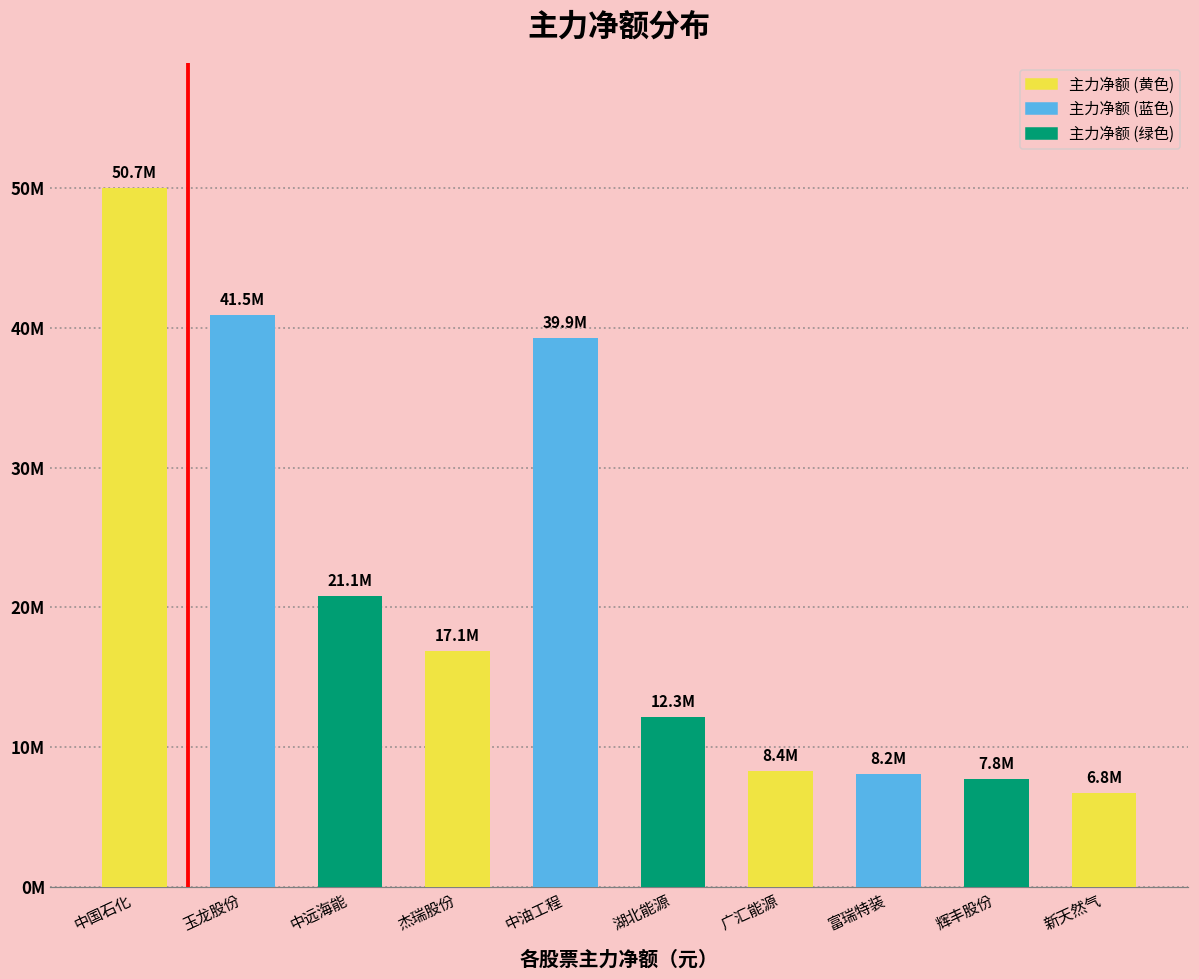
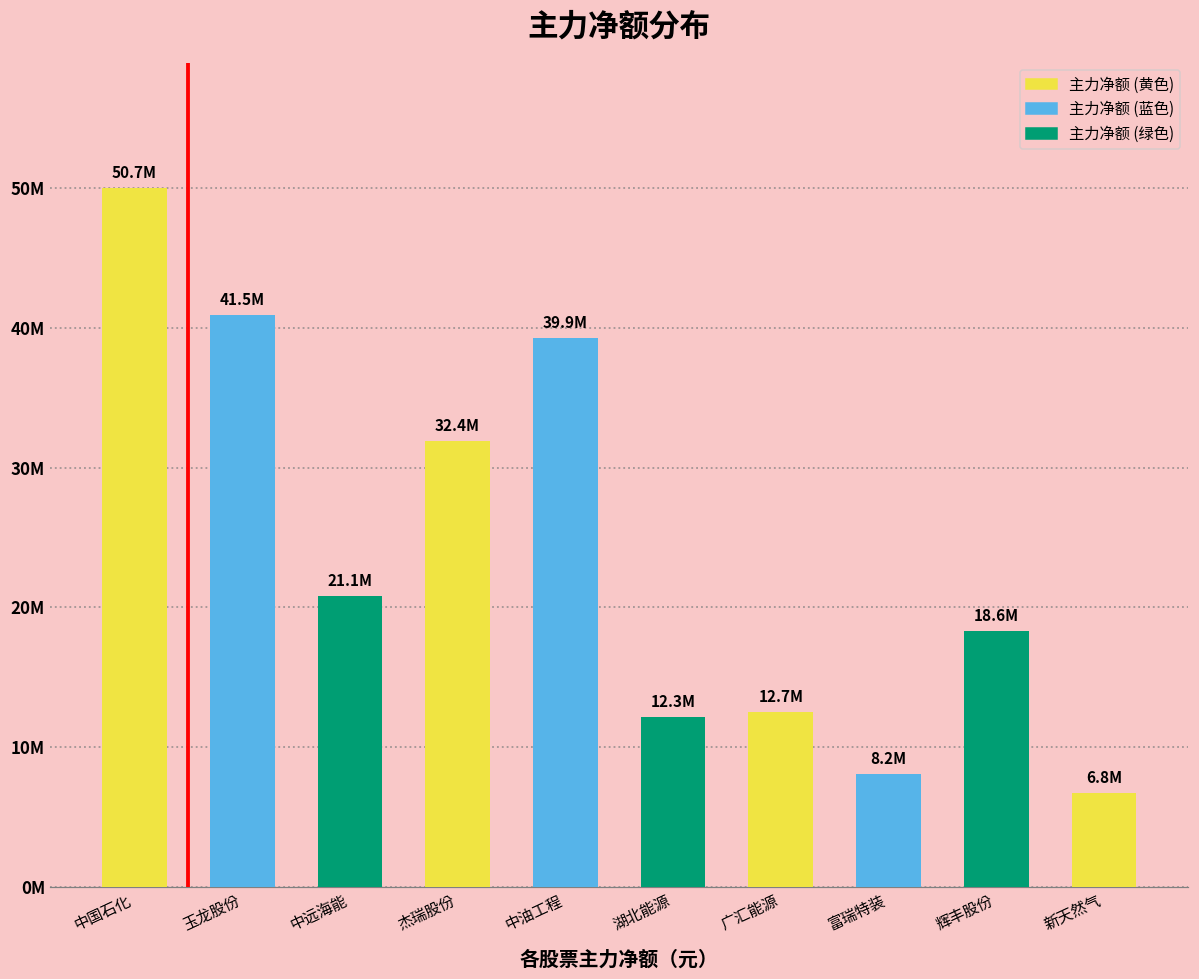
  {
    "中国石化": "50.7M",
    "玉龙股份": "41.5M",
    "中远海能": "21.1M",
-   "杰瑞股份": "17.1M",
+   "杰瑞股份": "32.4M",
    "中油工程": "39.9M",
    "湖北能源": "12.3M",
-   "广汇能源": "8.4M",
+   "广汇能源": "12.7M",
    "富瑞特装": "8.2M",
-   "辉丰股份": "7.8M",
+   "辉丰股份": "18.6M",
    "新天然气": "6.8M"
  }
